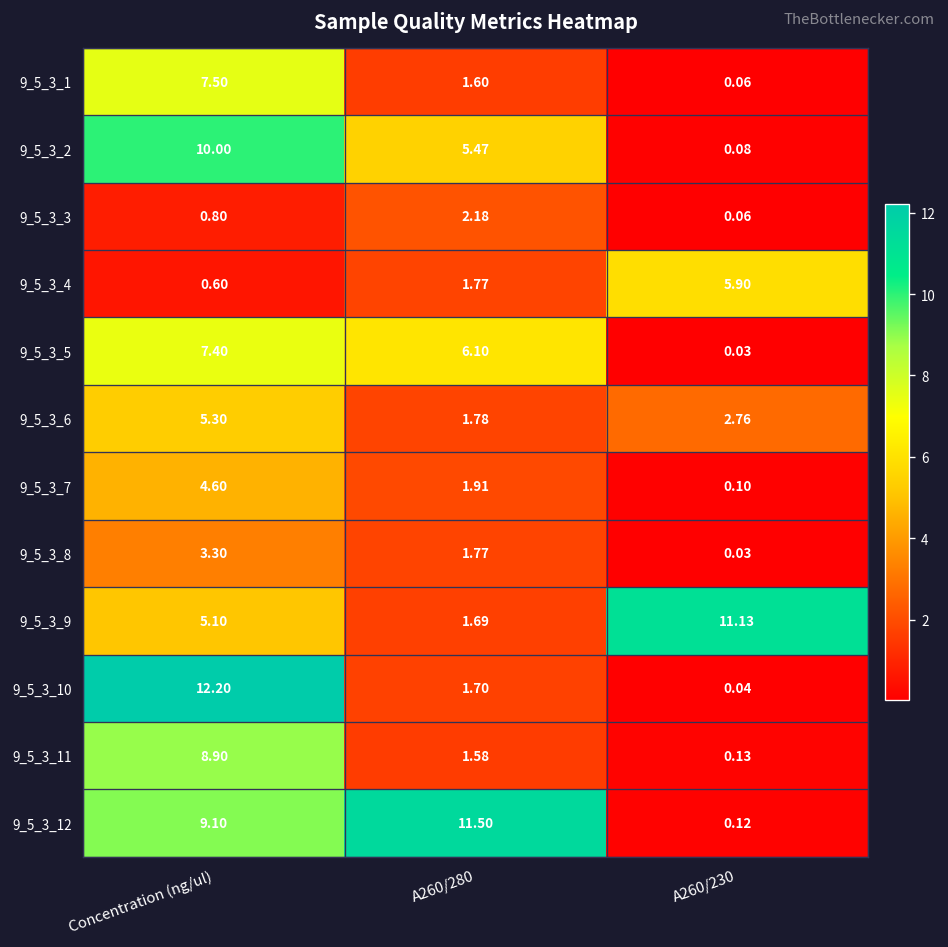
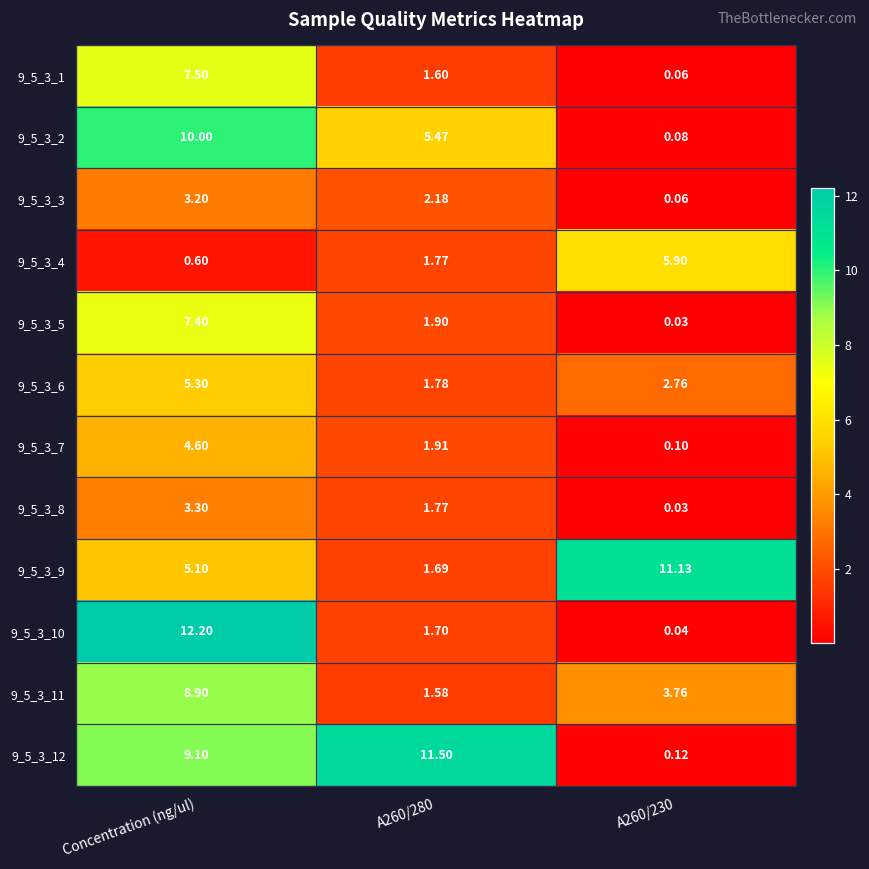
  {
    "9_5_3_1": {
      "Concentration (ng/ul)": 7.50,
      "A260/280": 1.60,
      "A260/230": 0.06
    },
    "9_5_3_2": {
      "Concentration (ng/ul)": 10.00,
      "A260/280": 5.47,
      "A260/230": 0.08
    },
    "9_5_3_3": {
-     "Concentration (ng/ul)": 0.80,
+     "Concentration (ng/ul)": 3.20,
      "A260/280": 2.18,
      "A260/230": 0.06
    },
    "9_5_3_4": {
      "Concentration (ng/ul)": 0.60,
      "A260/280": 1.77,
      "A260/230": 5.90
    },
    "9_5_3_5": {
      "Concentration (ng/ul)": 7.40,
-     "A260/280": 6.10,
+     "A260/280": 1.90,
      "A260/230": 0.03
    },
    "9_5_3_6": {
      "Concentration (ng/ul)": 5.30,
      "A260/280": 1.78,
      "A260/230": 2.76
    },
    "9_5_3_7": {
      "Concentration (ng/ul)": 4.60,
      "A260/280": 1.91,
      "A260/230": 0.10
    },
    "9_5_3_8": {
      "Concentration (ng/ul)": 3.30,
      "A260/280": 1.77,
      "A260/230": 0.03
    },
    "9_5_3_9": {
      "Concentration (ng/ul)": 5.10,
      "A260/280": 1.69,
      "A260/230": 11.13
    },
    "9_5_3_10": {
      "Concentration (ng/ul)": 12.20,
      "A260/280": 1.70,
      "A260/230": 0.04
    },
    "9_5_3_11": {
      "Concentration (ng/ul)": 8.90,
      "A260/280": 1.58,
-     "A260/230": 0.13
+     "A260/230": 3.76
    },
    "9_5_3_12": {
      "Concentration (ng/ul)": 9.10,
      "A260/280": 11.50,
      "A260/230": 0.12
    }
  }
